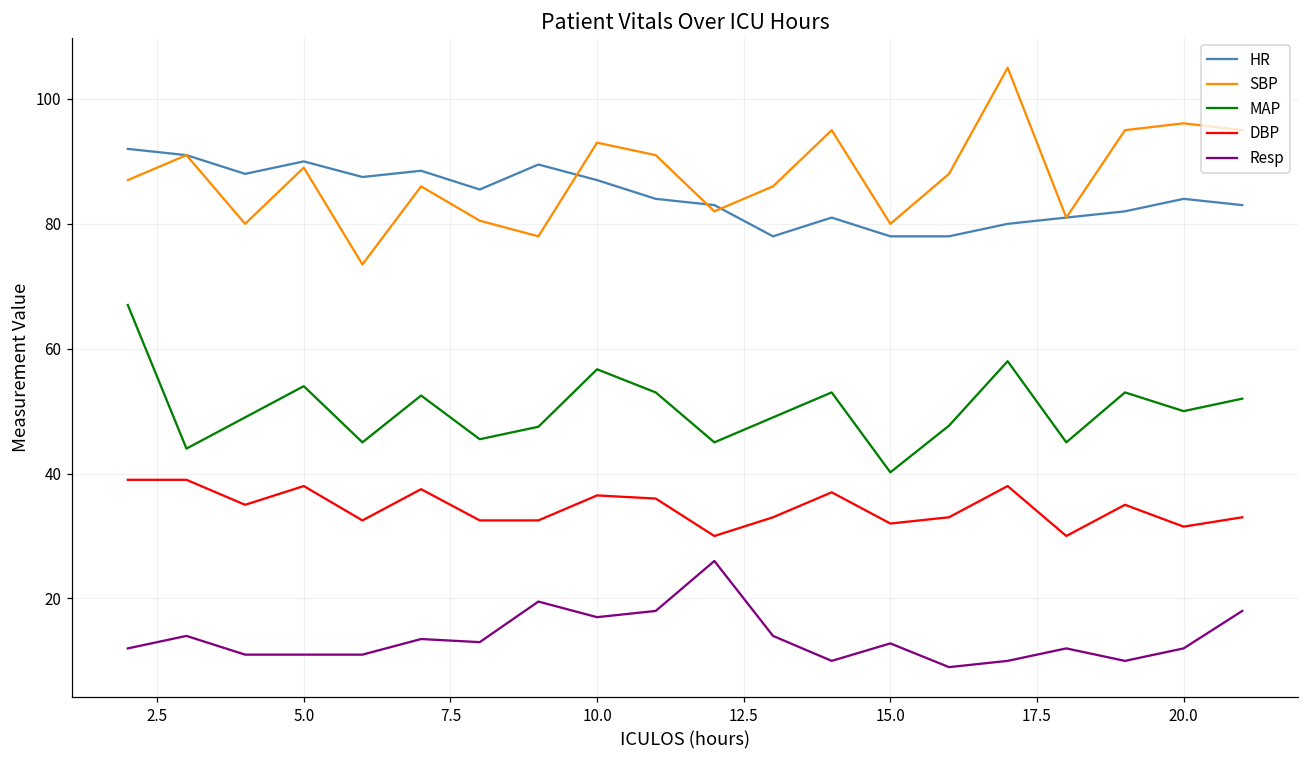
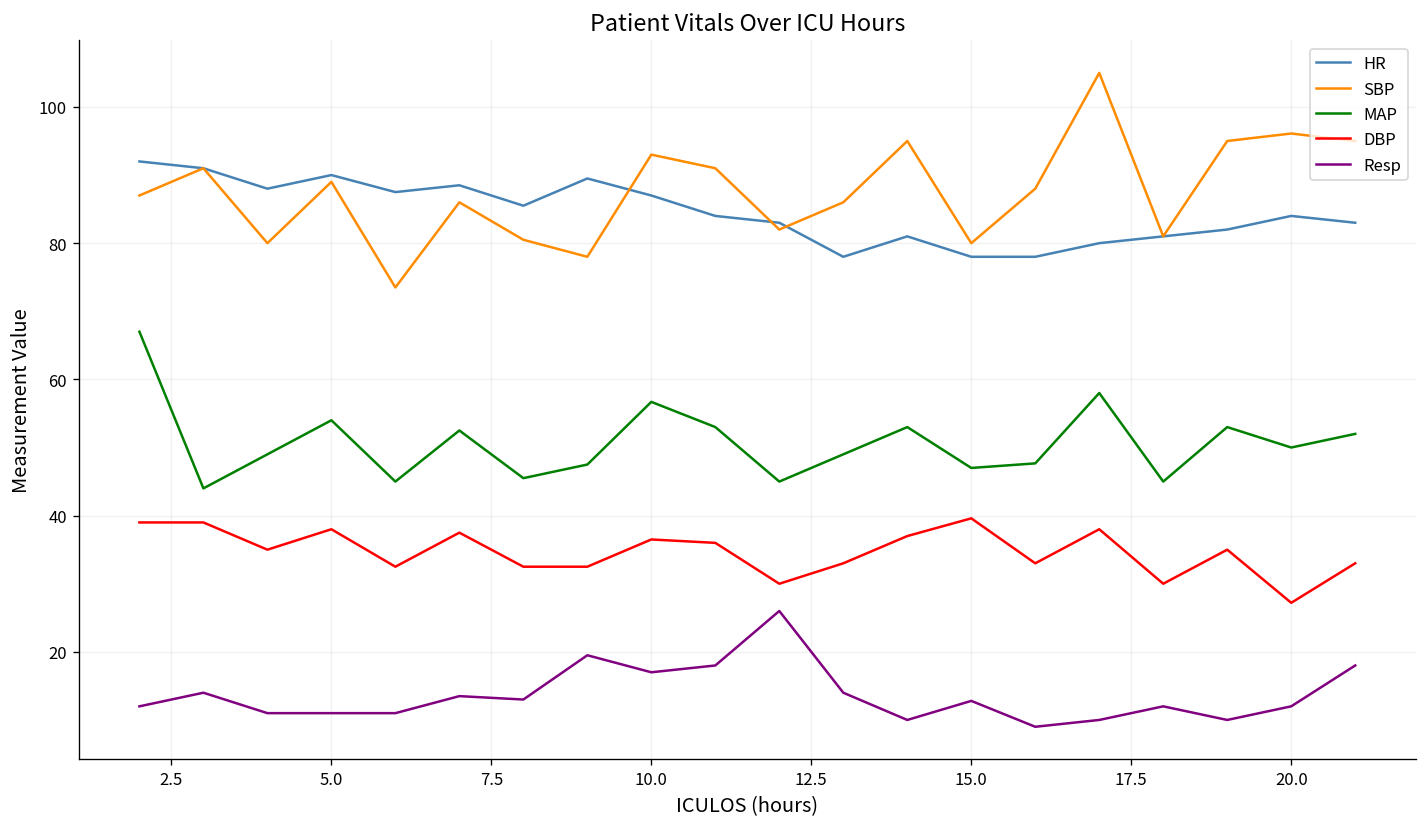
  {
    "HR": {
      "5.0": 90,
      "10.0": 87,
      "15.0": 78,
      "20.0": 84
    },
    "SBP": {
      "5.0": 89,
      "10.0": 93,
      "15.0": 80,
      "20.0": 96
    },
    "MAP": {
      "5.0": 54,
      "10.0": 57,
-     "15.0": 40,
+     "15.0": 47,
      "20.0": 50
    },
    "DBP": {
      "5.0": 38,
      "10.0": 37,
-     "15.0": 32,
-     "20.0": 32
+     "15.0": 40,
+     "20.0": 27
    },
    "Resp": {
      "5.0": 11,
      "10.0": 17,
      "15.0": 13,
      "20.0": 12
    }
  }
